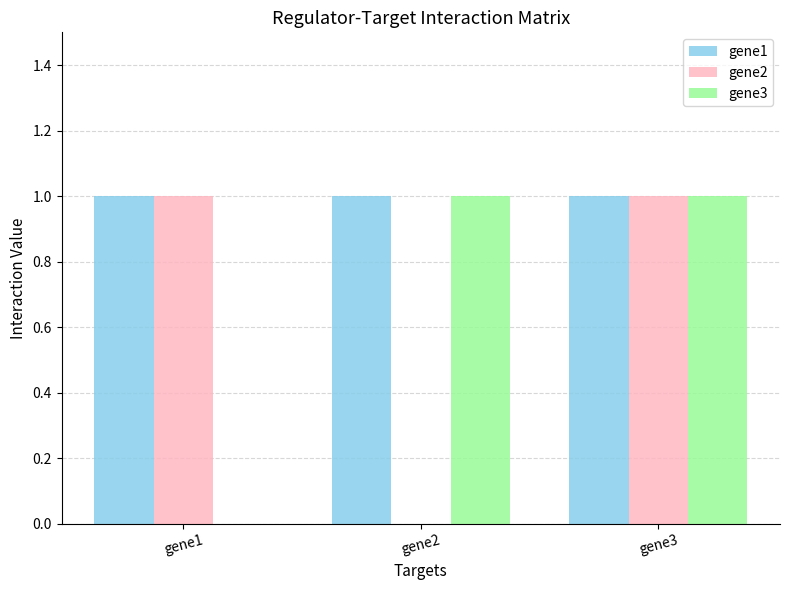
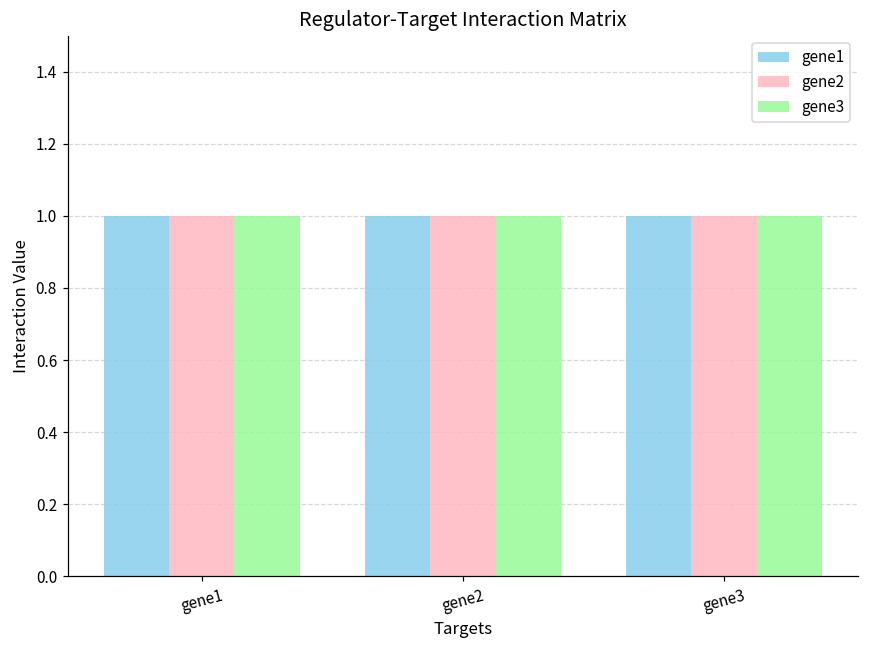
  {
    "gene1": {
      "gene1": 1,
      "gene2": 1,
      "gene3": 1
    },
    "gene2": {
      "gene1": 1,
-     "gene2": 0,
+     "gene2": 1,
      "gene3": 1
    },
    "gene3": {
-     "gene1": 0,
+     "gene1": 1,
      "gene2": 1,
      "gene3": 1
    }
  }
